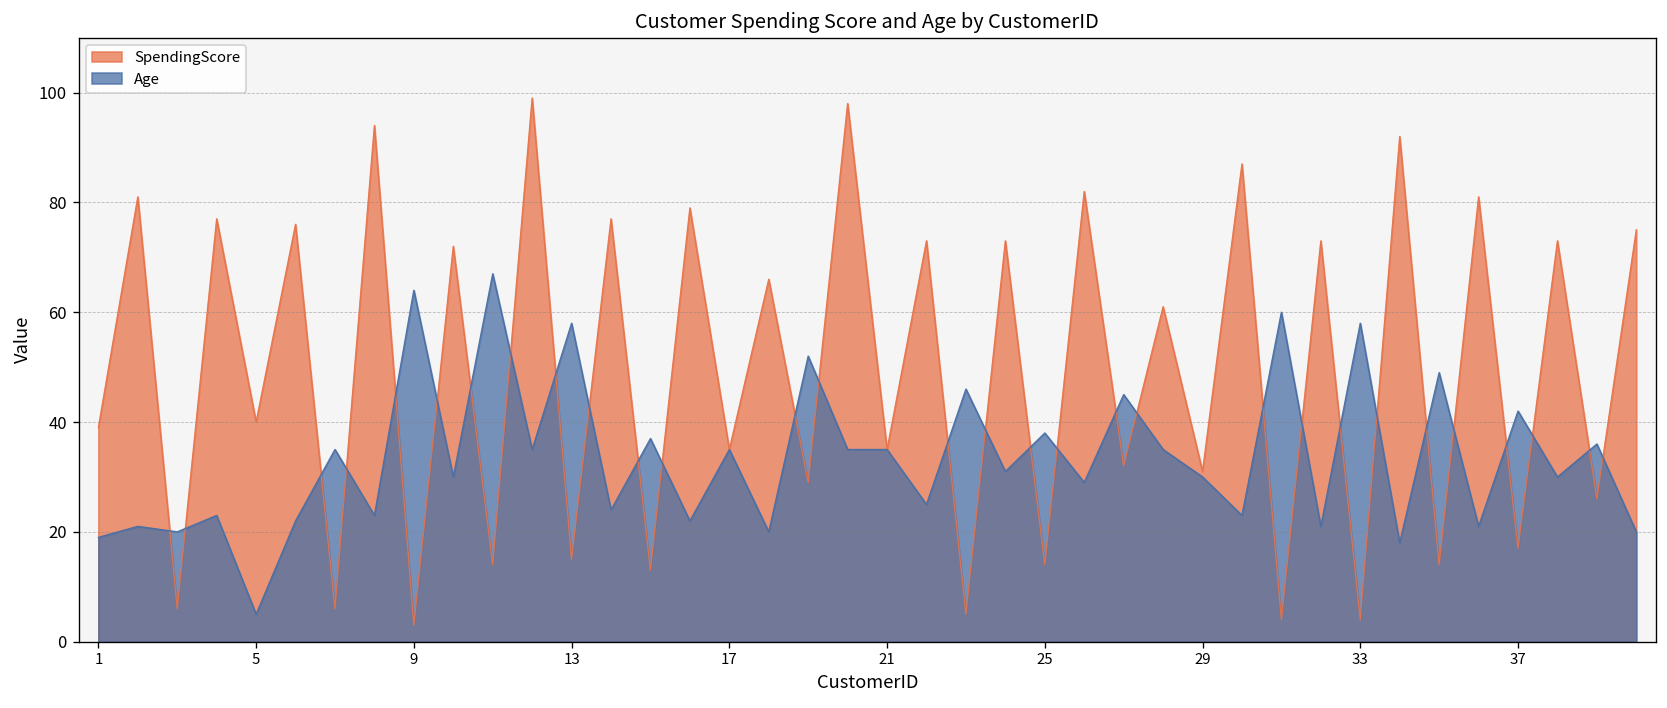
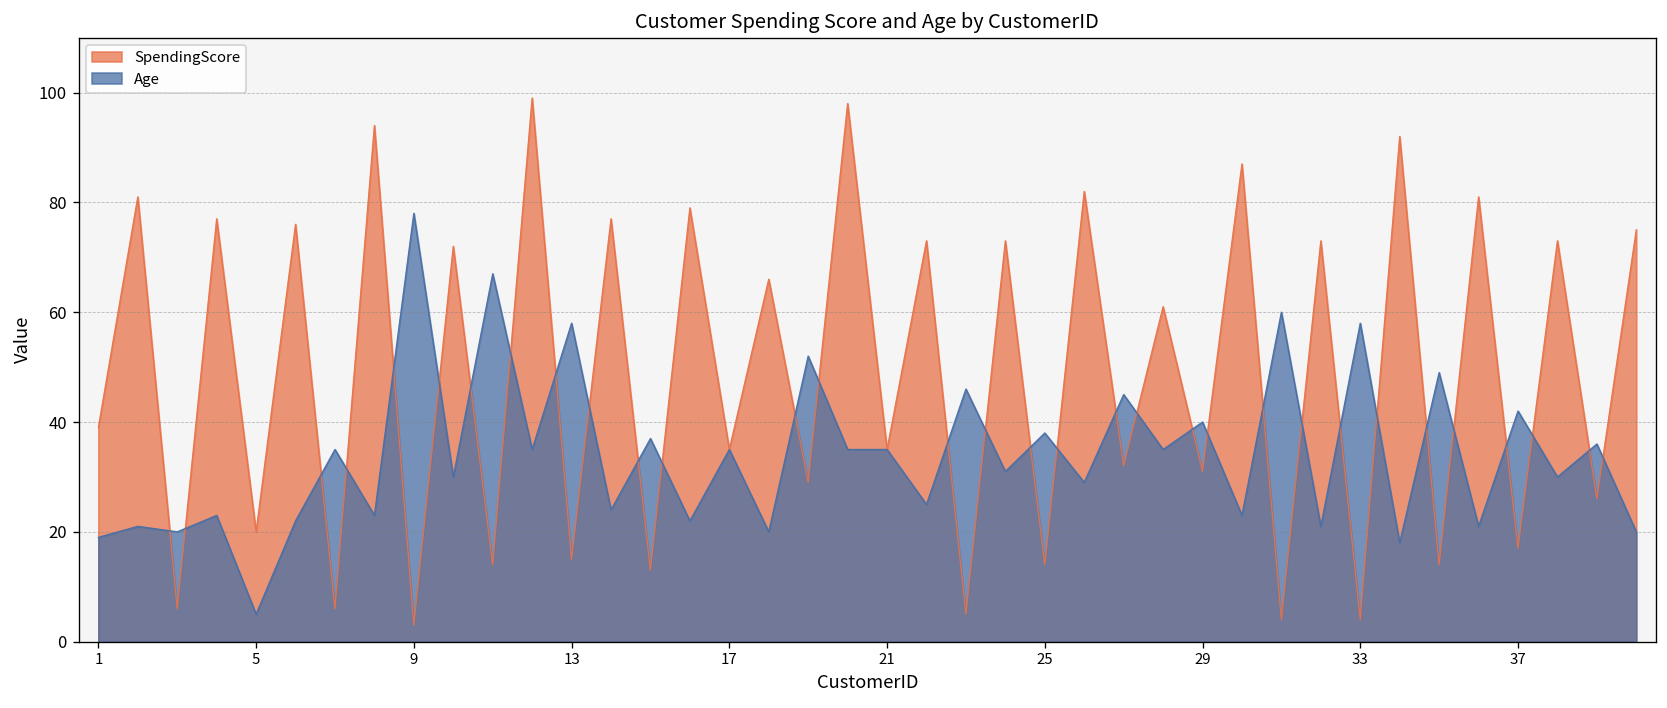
  {
    "SpendingScore": {
      "1": 39,
-     "5": 40,
+     "5": 20,
      "9": 3,
      "13": 15,
      "25": 14,
      "29": 31,
      "33": 4,
      "37": 17
    },
    "Age": {
      "1": 19,
      "5": 5,
-     "9": 64,
+     "9": 78,
      "13": 58,
      "25": 38,
-     "29": 30,
+     "29": 40,
      "33": 58,
      "37": 42
    }
  }
